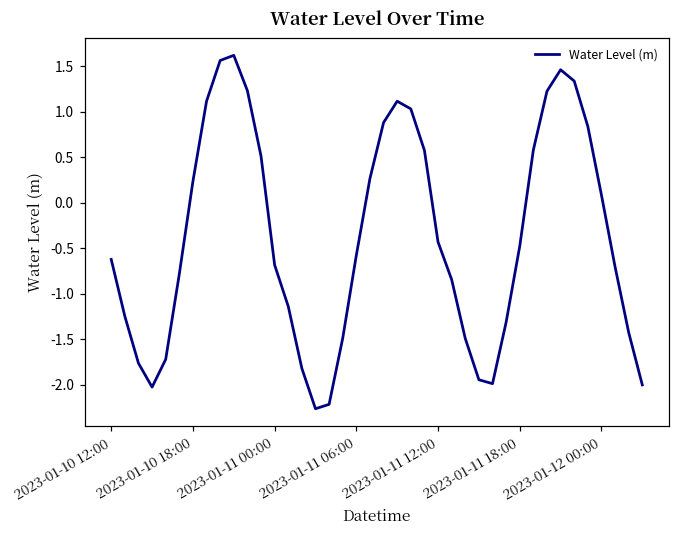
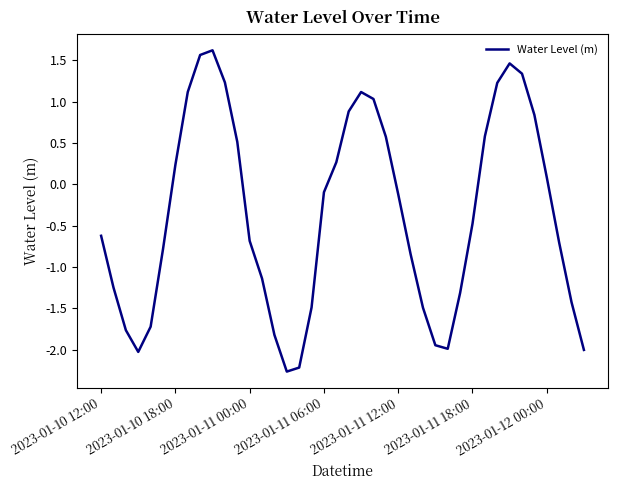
  {
    "2023-01-10 12:00": -0.6,
    "2023-01-10 18:00": 0.2,
    "2023-01-11 00:00": -0.7,
-   "2023-01-11 06:00": -0.6,
-   "2023-01-11 12:00": -0.4,
+   "2023-01-11 06:00": -0.1,
+   "2023-01-11 12:00": -0.1,
    "2023-01-11 18:00": -0.5,
    "2023-01-12 00:00": 0.1
  }
